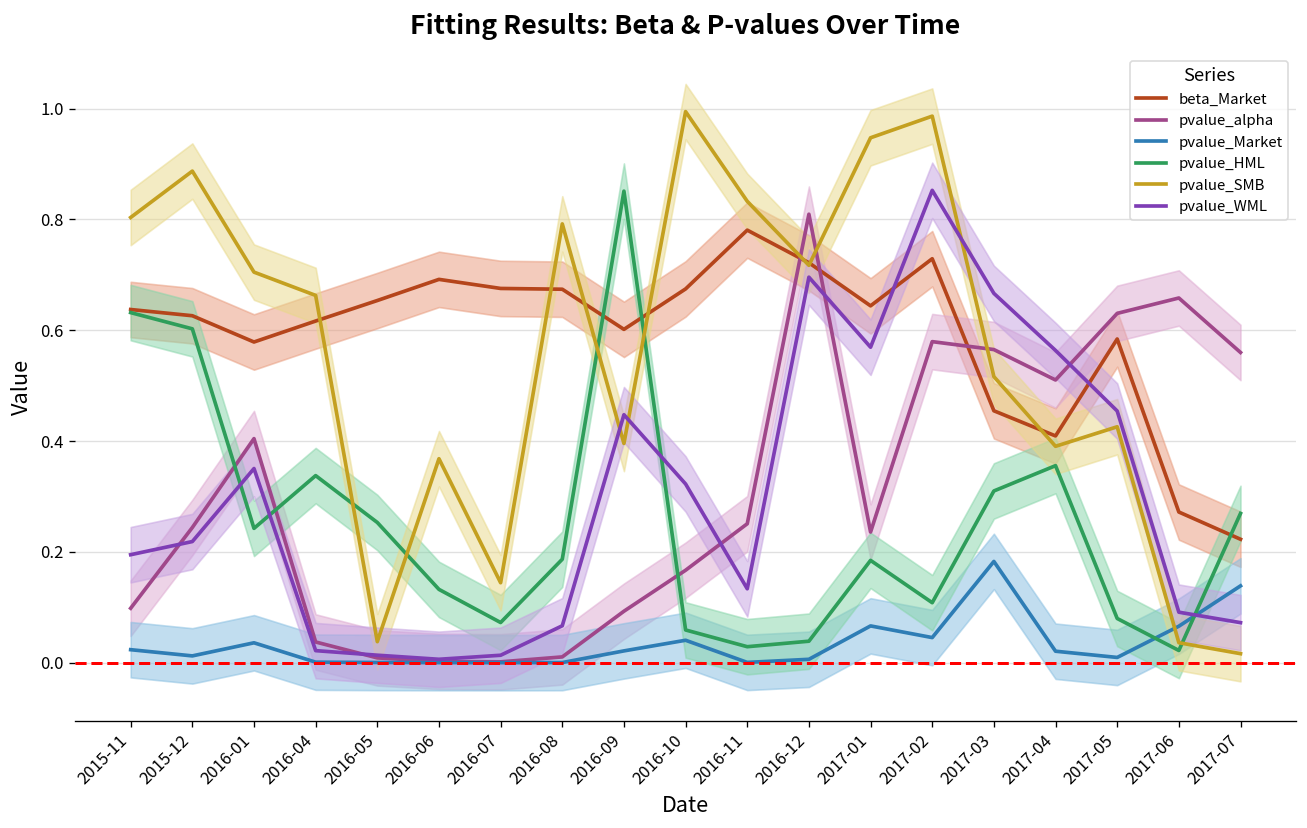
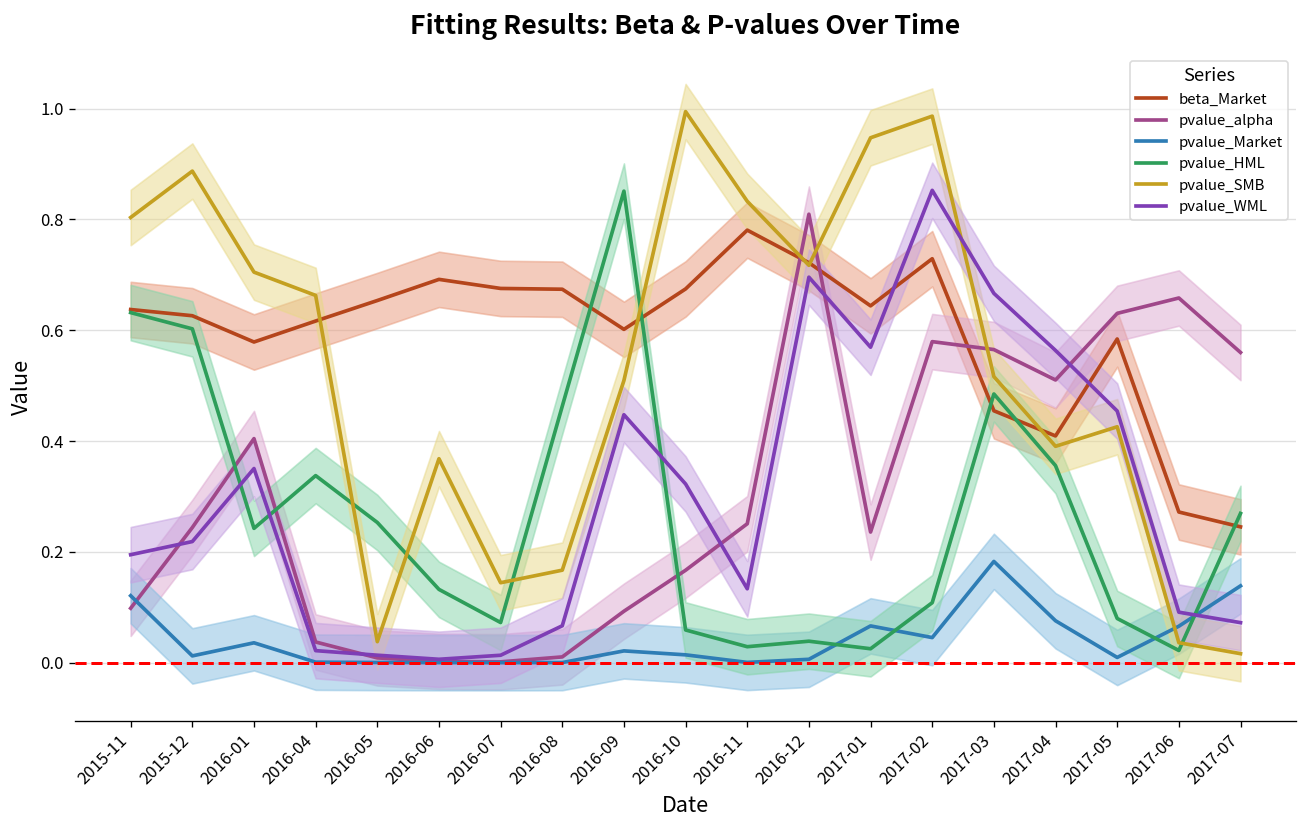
  {
    "beta_Market": {
      "2015-11": 0.64,
      "2015-12": 0.63,
      "2016-01": 0.58,
      "2016-04": 0.62,
      "2016-05": 0.65,
      "2016-06": 0.69,
      "2016-07": 0.68,
      "2016-08": 0.67,
      "2016-09": 0.60,
      "2016-10": 0.67,
      "2016-11": 0.78,
      "2017-01": 0.64,
      "2017-02": 0.73,
      "2017-03": 0.45,
      "2017-05": 0.58,
      "2017-06": 0.27,
-     "2017-07": 0.22
+     "2017-07": 0.25
    },
    "pvalue_Market": {
-     "2015-11": 0.02,
+     "2015-11": 0.12,
      "2015-12": 0.01,
      "2016-01": 0.04,
      "2016-04": 0.00,
      "2016-05": 0.00,
      "2016-08": 0.00,
      "2016-09": 0.02,
-     "2016-10": 0.04,
+     "2016-10": 0.01,
      "2016-11": 0.00,
      "2016-12": 0.01,
      "2017-01": 0.07,
      "2017-02": 0.05,
      "2017-03": 0.18,
-     "2017-04": 0.02,
+     "2017-04": 0.08,
      "2017-05": 0.01,
      "2017-06": 0.07,
      "2017-07": 0.14
    },
    "pvalue_HML": {
      "2015-11": 0.63,
      "2015-12": 0.60,
      "2016-01": 0.24,
      "2016-04": 0.34,
      "2016-05": 0.25,
      "2016-06": 0.13,
      "2016-07": 0.07,
-     "2016-08": 0.19,
+     "2016-08": 0.46,
      "2016-09": 0.85,
      "2016-11": 0.03,
      "2016-12": 0.04,
-     "2017-01": 0.18,
+     "2017-01": 0.03,
      "2017-02": 0.11,
-     "2017-03": 0.31,
+     "2017-03": 0.48,
      "2017-04": 0.36,
      "2017-05": 0.08,
      "2017-06": 0.02
    },
    "pvalue_SMB": {
      "2015-11": 0.80,
      "2015-12": 0.89,
      "2016-01": 0.70,
      "2016-05": 0.04,
      "2016-06": 0.37,
      "2016-07": 0.14,
-     "2016-08": 0.79,
-     "2016-09": 0.40,
+     "2016-08": 0.17,
+     "2016-09": 0.51,
      "2016-10": 0.99,
      "2017-01": 0.95,
      "2017-02": 0.99,
      "2017-03": 0.52,
      "2017-04": 0.39,
      "2017-05": 0.43,
      "2017-06": 0.04,
      "2017-07": 0.02
    }
  }
